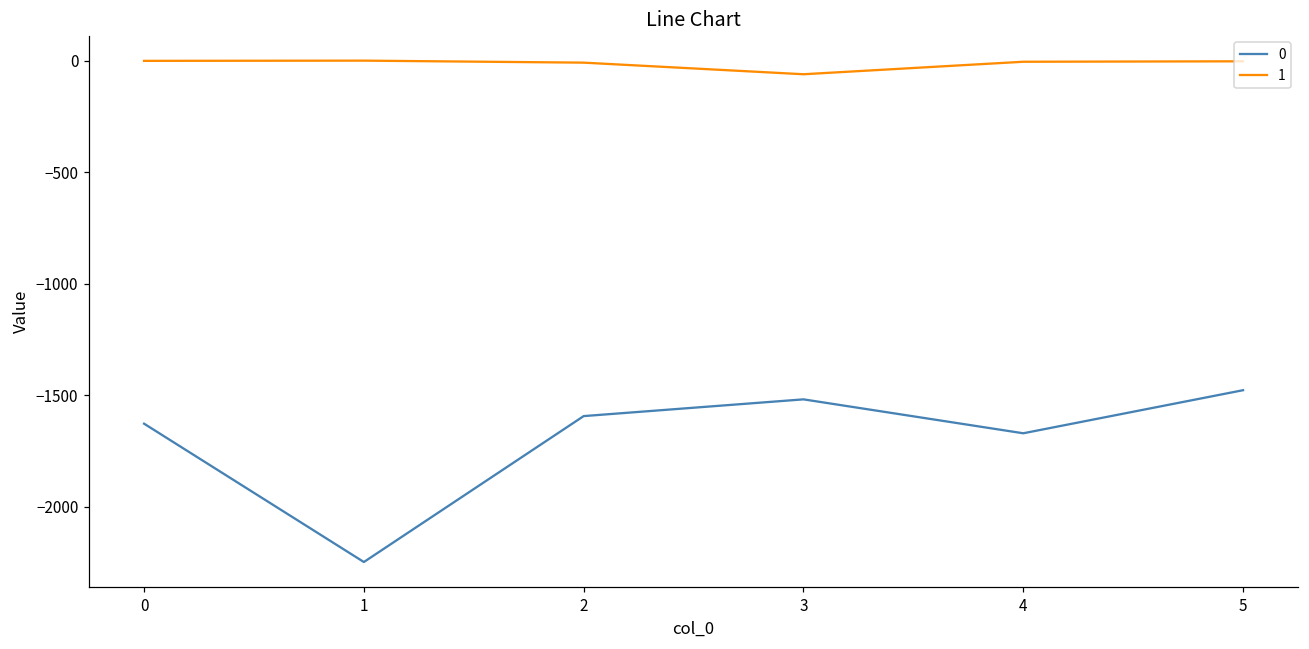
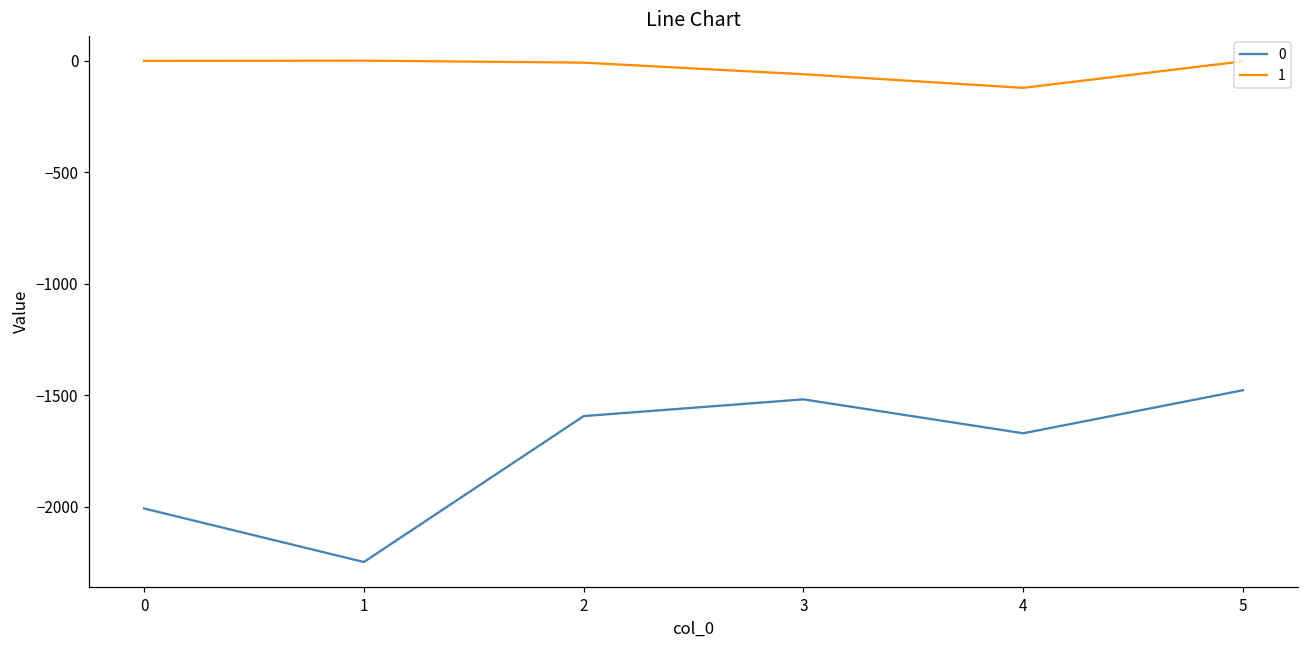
  {
    "0": {
-     "0": -1630,
+     "0": -2010,
      "1": -2250,
      "2": -1590,
      "3": -1520,
      "4": -1670,
      "5": -1480
    },
    "1": {
      "0": 0,
      "1": 0,
      "2": -10,
      "3": -60,
-     "4": -10
+     "4": -120
    }
  }
